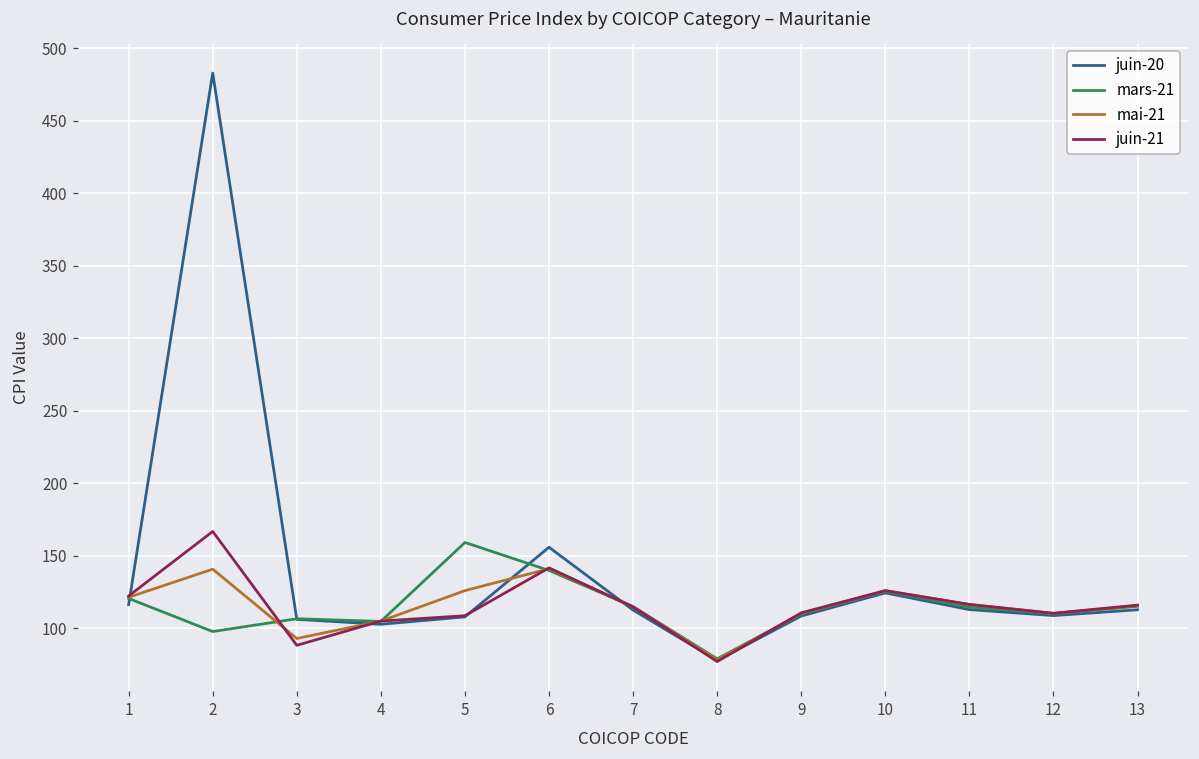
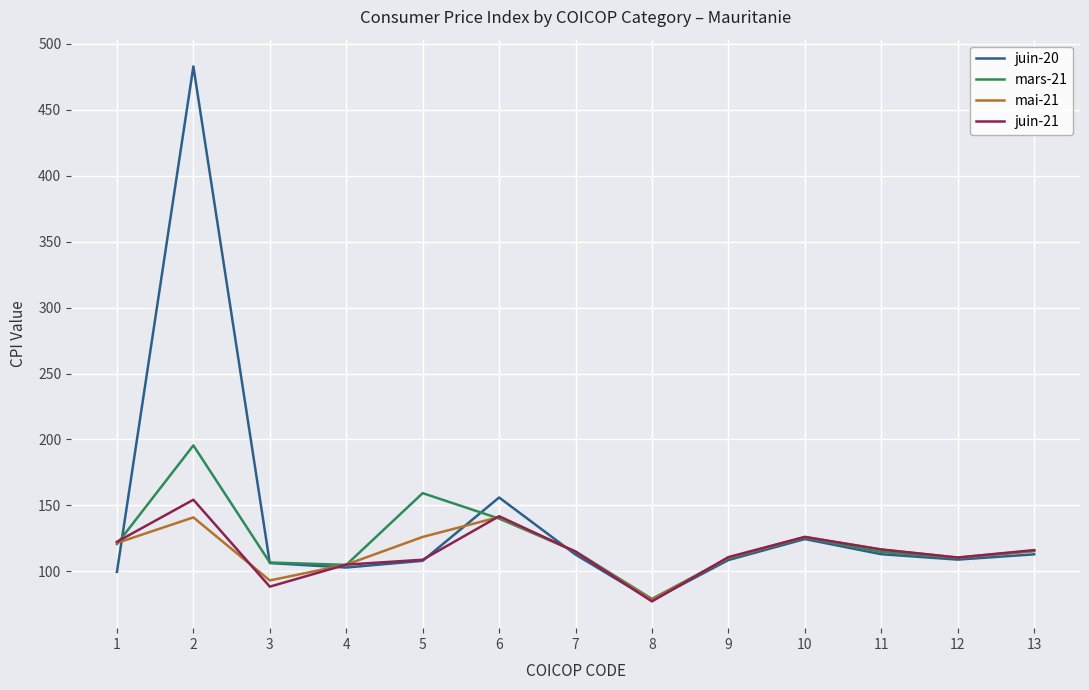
  {
    "juin-20": {
-     "1": 116,
+     "1": 100,
      "2": 483,
      "4": 103,
      "6": 156,
      "7": 113,
      "13": 113
    },
    "mars-21": {
-     "2": 98,
+     "2": 196,
      "5": 159
    },
    "mai-21": {
      "2": 141,
      "3": 93,
      "5": 126
    },
    "juin-21": {
-     "2": 167,
+     "2": 154,
      "3": 88
    }
  }
